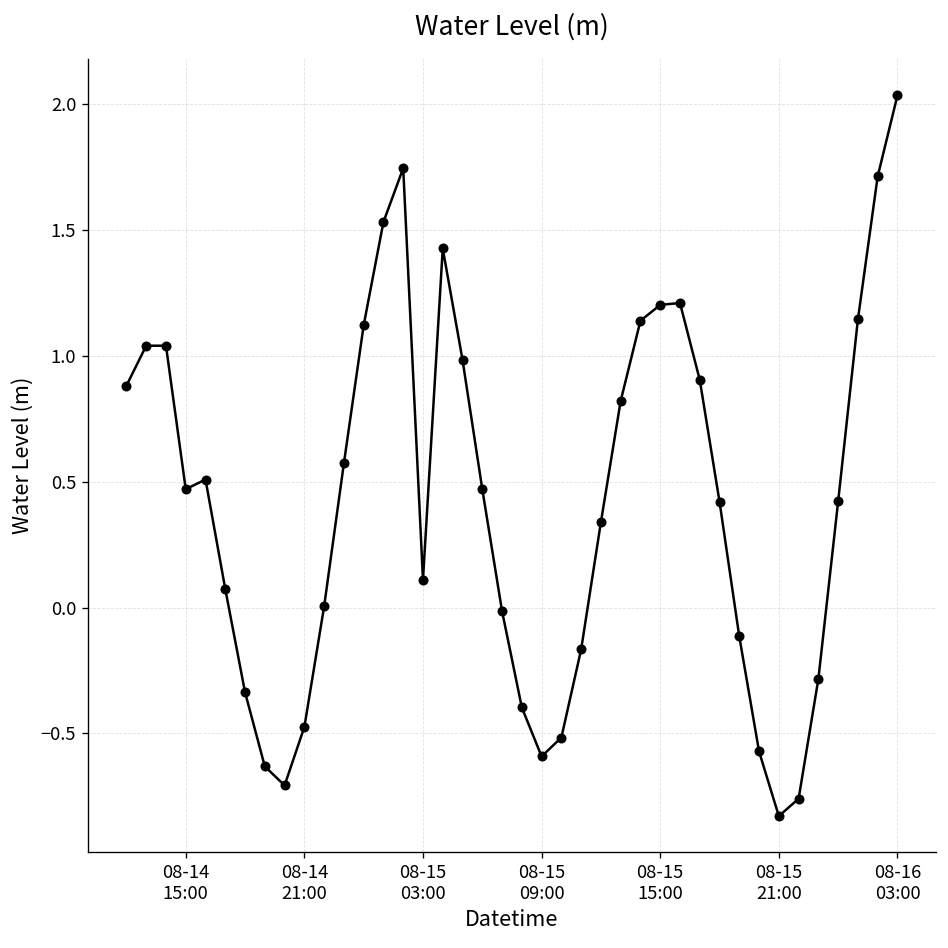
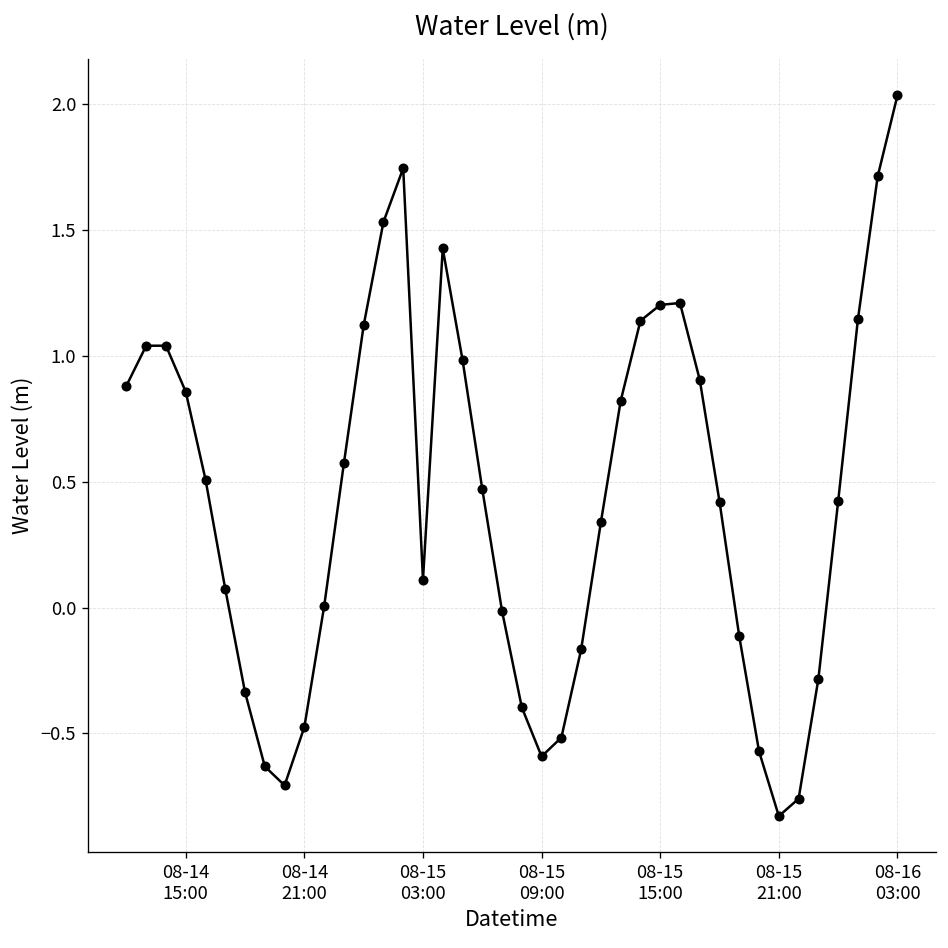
  {
-   "08-14 15:00": 0.47,
+   "08-14 15:00": 0.86,
    "08-14 21:00": -0.47,
    "08-15 03:00": 0.11,
    "08-15 09:00": -0.59,
    "08-15 15:00": 1.20,
    "08-15 21:00": -0.83,
    "08-16 03:00": 2.03
  }
